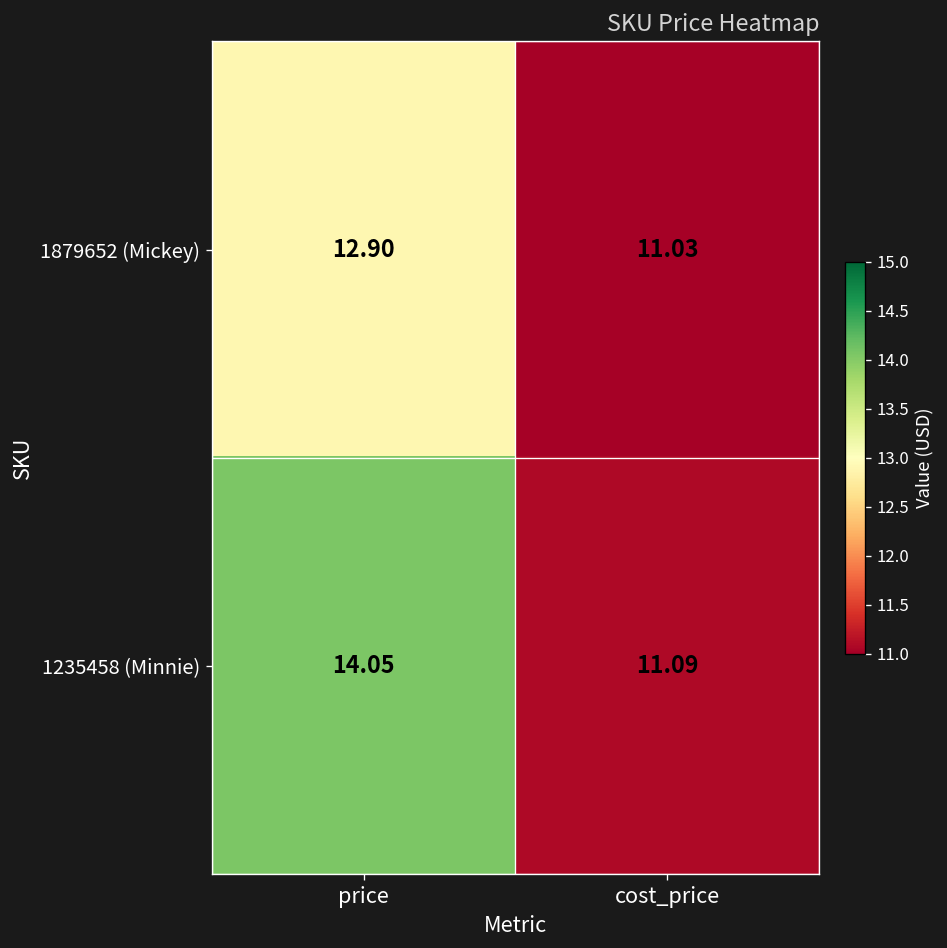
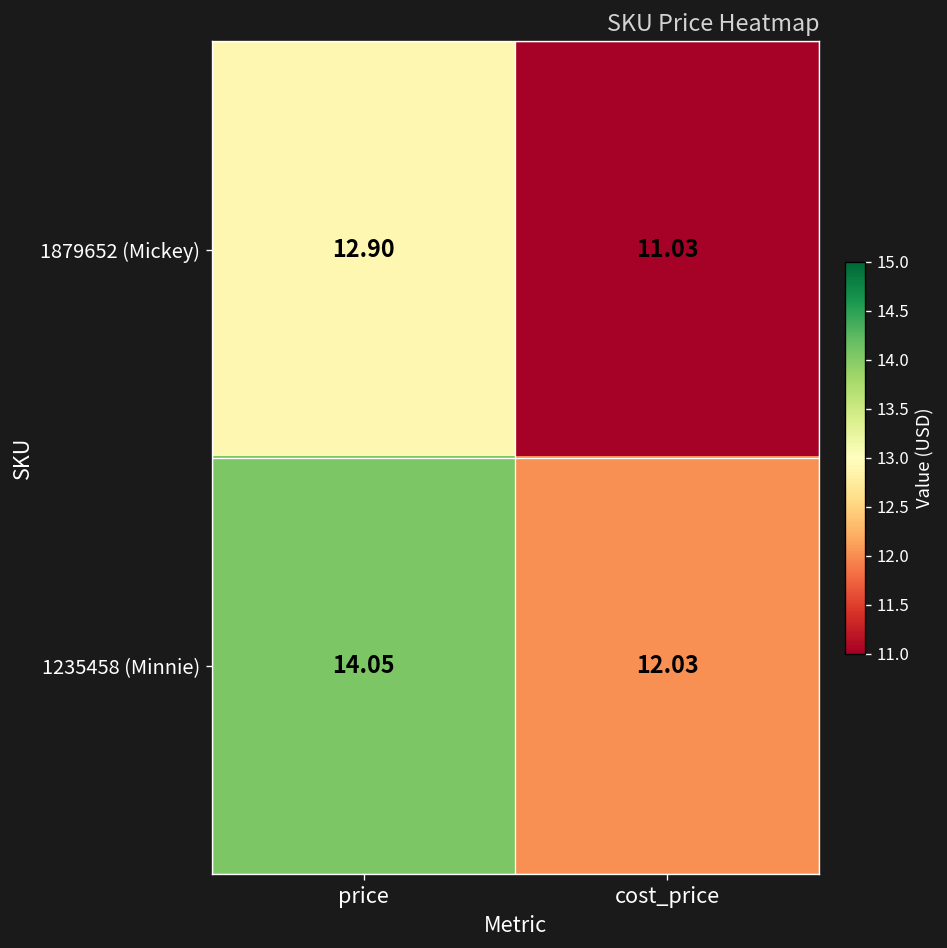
  {
    "1879652 (Mickey)": {
      "price": 12.90,
      "cost_price": 11.03
    },
    "1235458 (Minnie)": {
      "price": 14.05,
-     "cost_price": 11.09
+     "cost_price": 12.03
    }
  }
